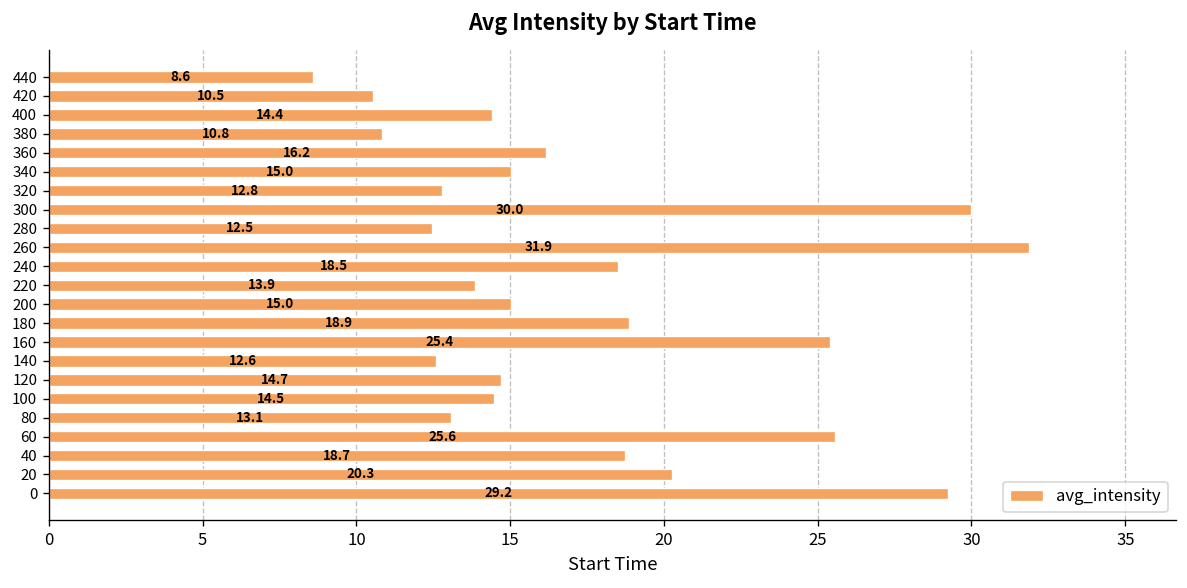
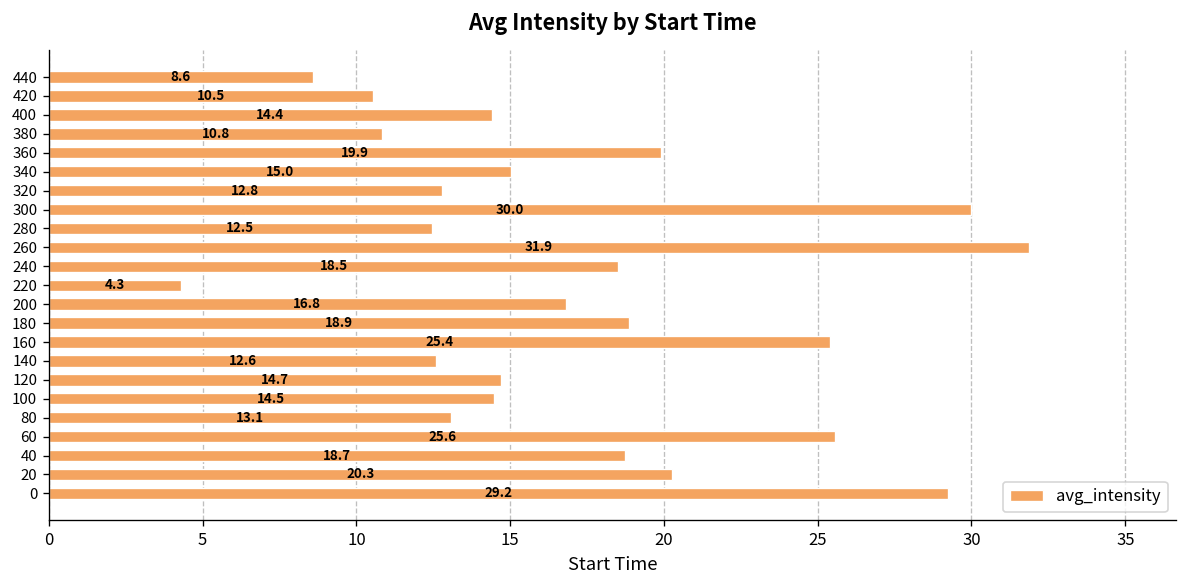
  {
    "440": 8.6,
    "420": 10.5,
    "400": 14.4,
    "380": 10.8,
-   "360": 16.2,
+   "360": 19.9,
    "340": 15.0,
    "320": 12.8,
    "300": 30.0,
    "280": 12.5,
    "260": 31.9,
    "240": 18.5,
-   "220": 13.9,
-   "200": 15.0,
+   "220": 4.3,
+   "200": 16.8,
    "180": 18.9,
    "160": 25.4,
    "140": 12.6,
    "120": 14.7,
    "100": 14.5,
    "80": 13.1,
    "60": 25.6,
    "40": 18.7,
    "20": 20.3,
    "0": 29.2
  }
